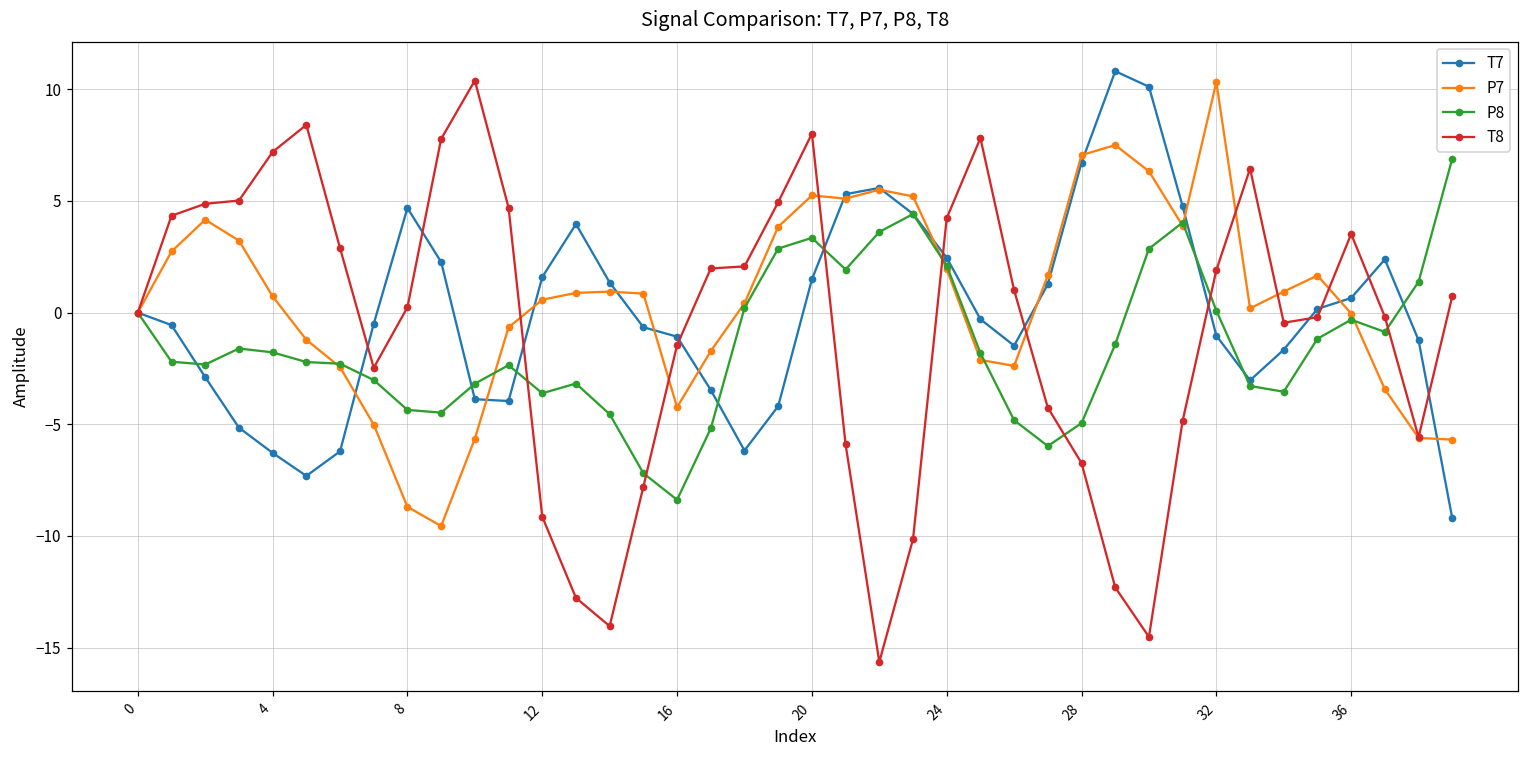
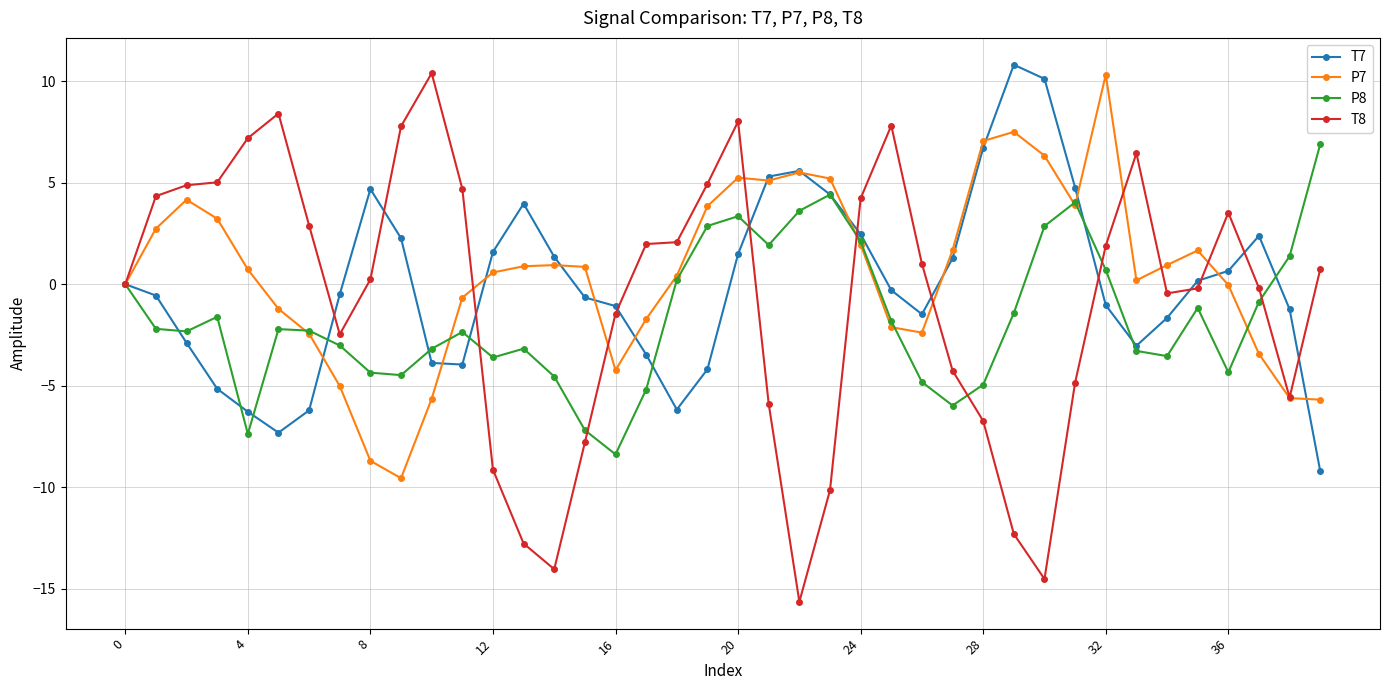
  {
    "T7": {
      "4": -6.3,
      "8": 4.7,
      "12": 1.6,
      "16": -1.1,
      "20": 1.5,
      "24": 2.5,
      "28": 6.7,
      "32": -1.0,
      "36": 0.7
    },
    "P7": {
      "4": 0.7,
      "8": -8.7,
      "12": 0.6,
      "16": -4.2,
      "20": 5.2,
      "24": 2.0,
      "28": 7.1,
      "32": 10.3,
      "36": 0.0
    },
    "P8": {
-     "4": -1.8,
+     "4": -7.4,
      "8": -4.4,
      "12": -3.6,
      "16": -8.4,
      "20": 3.3,
      "24": 2.1,
      "28": -4.9,
-     "32": 0.1,
-     "36": -0.3
+     "32": 0.7,
+     "36": -4.3
    },
    "T8": {
      "4": 7.2,
      "8": 0.2,
      "12": -9.1,
      "16": -1.5,
      "20": 8.0,
      "24": 4.2,
      "28": -6.7,
      "32": 1.9,
      "36": 3.5
    }
  }
